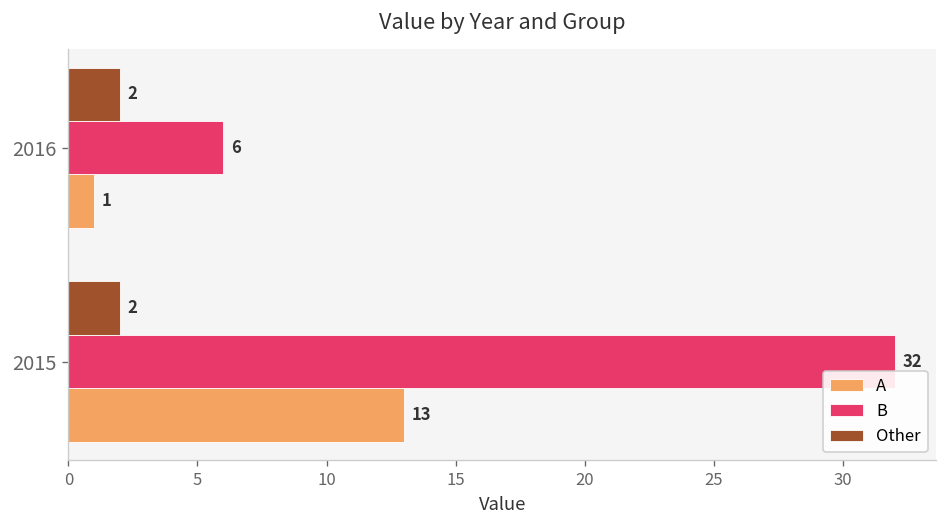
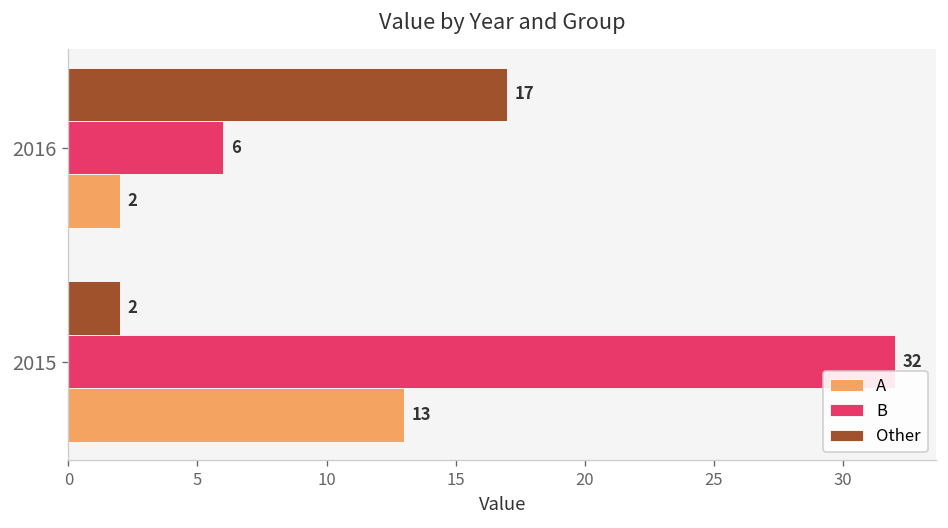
  {
    "A": {
-     "2016": 1,
+     "2016": 2,
      "2015": 13
    },
    "B": {
      "2016": 6,
      "2015": 32
    },
    "Other": {
-     "2016": 2,
+     "2016": 17,
      "2015": 2
    }
  }
